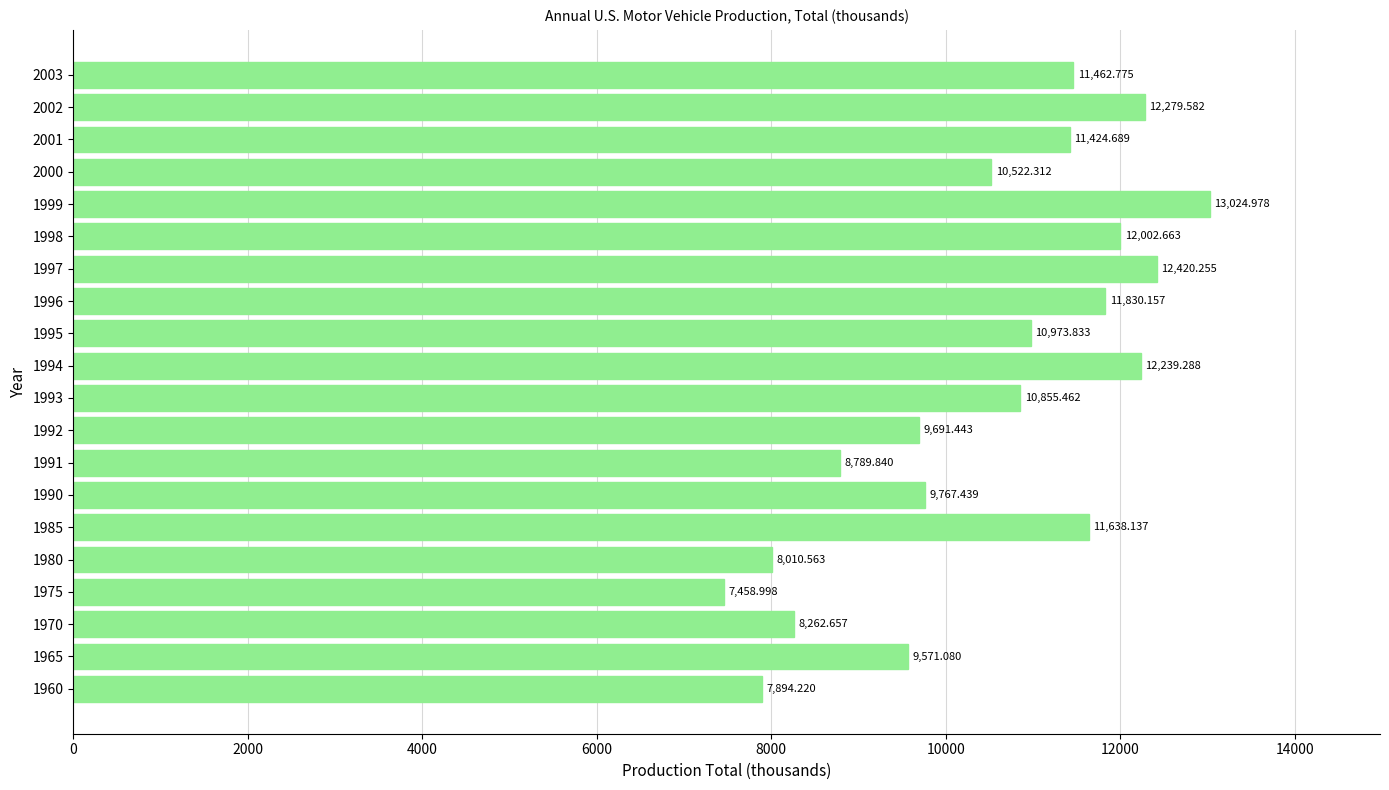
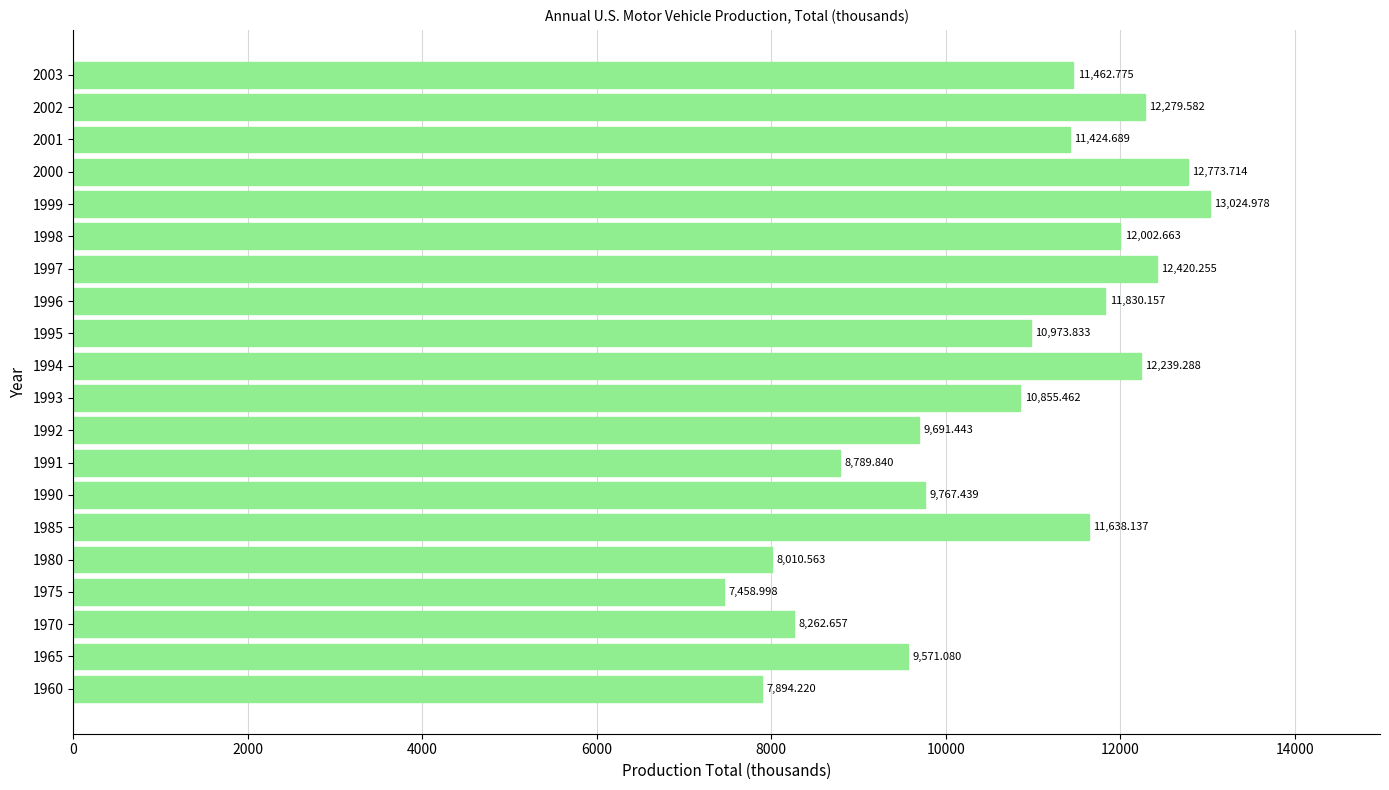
  {
    "2003": "11,462.775",
    "2002": "12,279.582",
    "2001": "11,424.689",
-   "2000": "10,522.312",
+   "2000": "12,773.714",
    "1999": "13,024.978",
    "1998": "12,002.663",
    "1997": "12,420.255",
    "1996": "11,830.157",
    "1995": "10,973.833",
    "1994": "12,239.288",
    "1993": "10,855.462",
    "1992": "9,691.443",
    "1991": "8,789.840",
    "1990": "9,767.439",
    "1985": "11,638.137",
    "1980": "8,010.563",
    "1975": "7,458.998",
    "1970": "8,262.657",
    "1965": "9,571.080",
    "1960": "7,894.220"
  }
